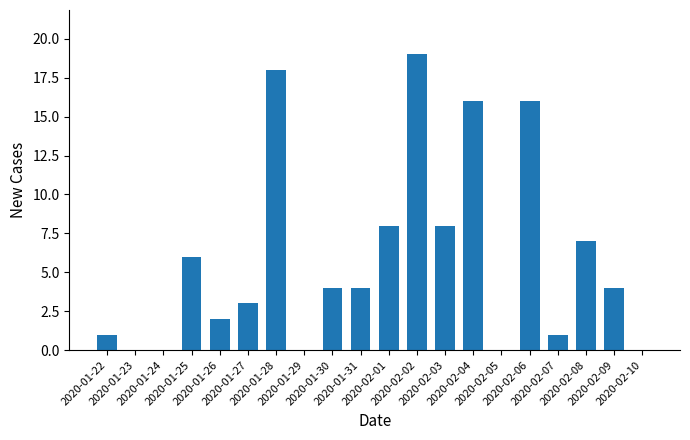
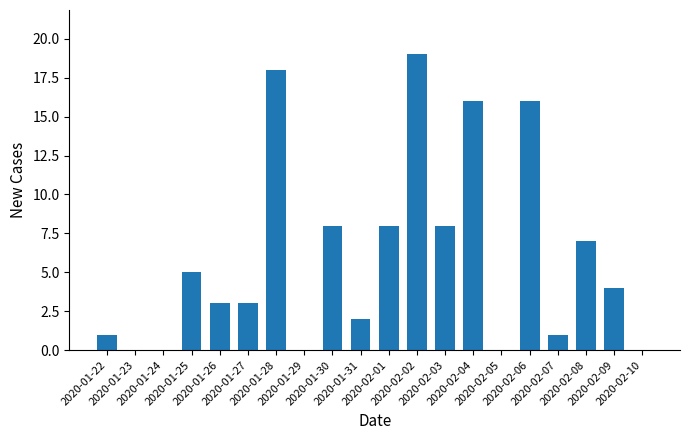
  {
    "2020-01-22": 1,
    "2020-01-23": 0,
    "2020-01-24": 0,
-   "2020-01-25": 6,
-   "2020-01-26": 2,
+   "2020-01-25": 5,
+   "2020-01-26": 3,
    "2020-01-27": 3,
    "2020-01-28": 18,
    "2020-01-29": 0,
-   "2020-01-30": 4,
-   "2020-01-31": 4,
+   "2020-01-30": 8,
+   "2020-01-31": 2,
    "2020-02-01": 8,
    "2020-02-02": 19,
    "2020-02-03": 8,
    "2020-02-04": 16,
    "2020-02-05": 0,
    "2020-02-06": 16,
    "2020-02-07": 1,
    "2020-02-08": 7,
    "2020-02-09": 4,
    "2020-02-10": 0
  }
